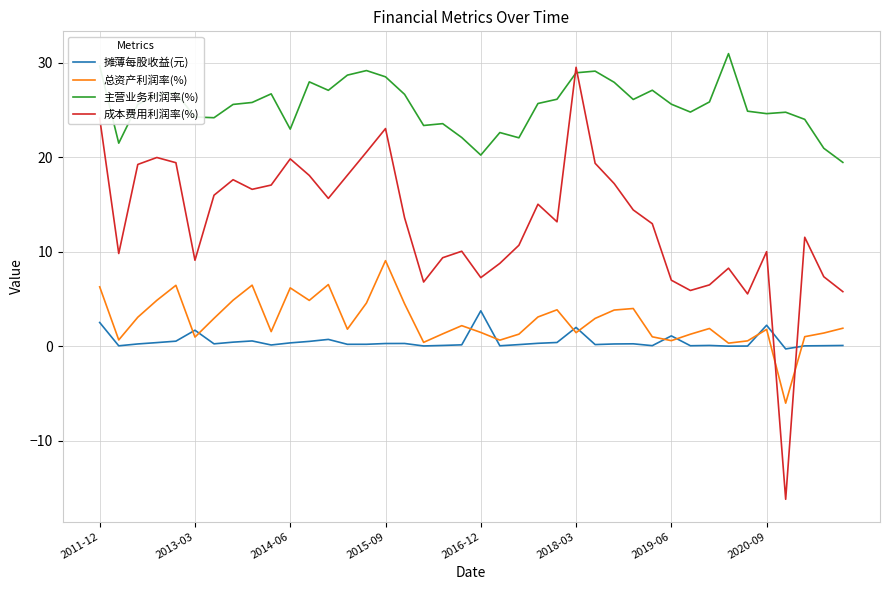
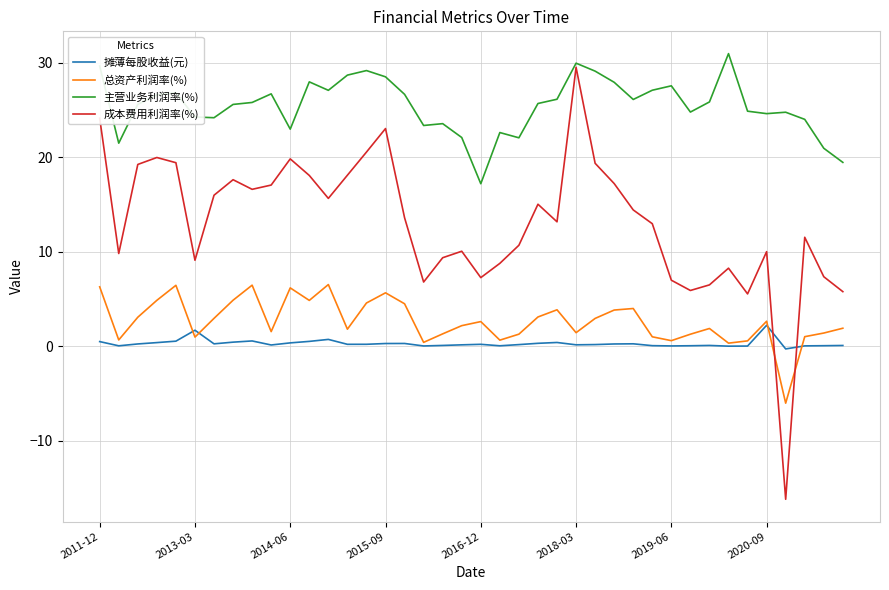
  {
    "摊薄每股收益(元)": {
-     "2011-12": 3,
+     "2011-12": 0,
      "2013-03": 2,
      "2014-06": 0,
      "2015-09": 0,
-     "2016-12": 4,
-     "2018-03": 2,
-     "2019-06": 1,
+     "2016-12": 0,
+     "2018-03": 0,
+     "2019-06": 0,
      "2020-09": 2
    },
    "总资产利润率(%)": {
      "2011-12": 6,
      "2013-03": 1,
      "2014-06": 6,
-     "2015-09": 9,
-     "2016-12": 1,
+     "2015-09": 6,
+     "2016-12": 3,
      "2018-03": 1,
      "2019-06": 1,
-     "2020-09": 2
+     "2020-09": 3
    },
    "主营业务利润率(%)": {
      "2014-06": 23,
      "2015-09": 29,
-     "2016-12": 20,
-     "2018-03": 29,
-     "2019-06": 26,
+     "2016-12": 17,
+     "2018-03": 30,
+     "2019-06": 28,
      "2020-09": 25
    },
    "成本费用利润率(%)": {
      "2013-03": 9,
      "2014-06": 20,
      "2015-09": 23,
      "2016-12": 7,
      "2018-03": 30,
      "2019-06": 7,
      "2020-09": 10
    }
  }
